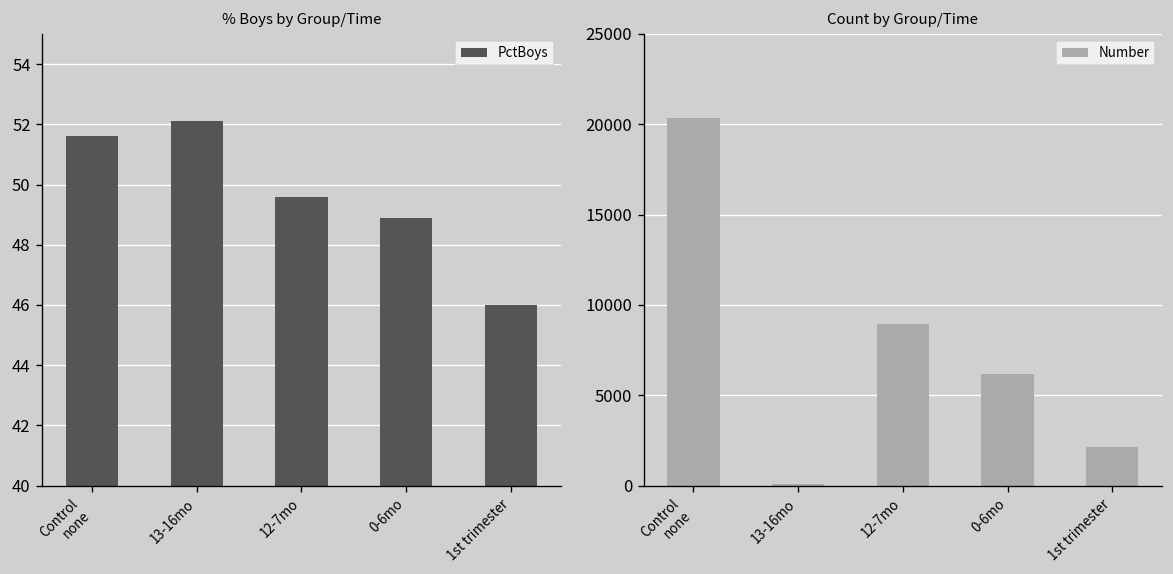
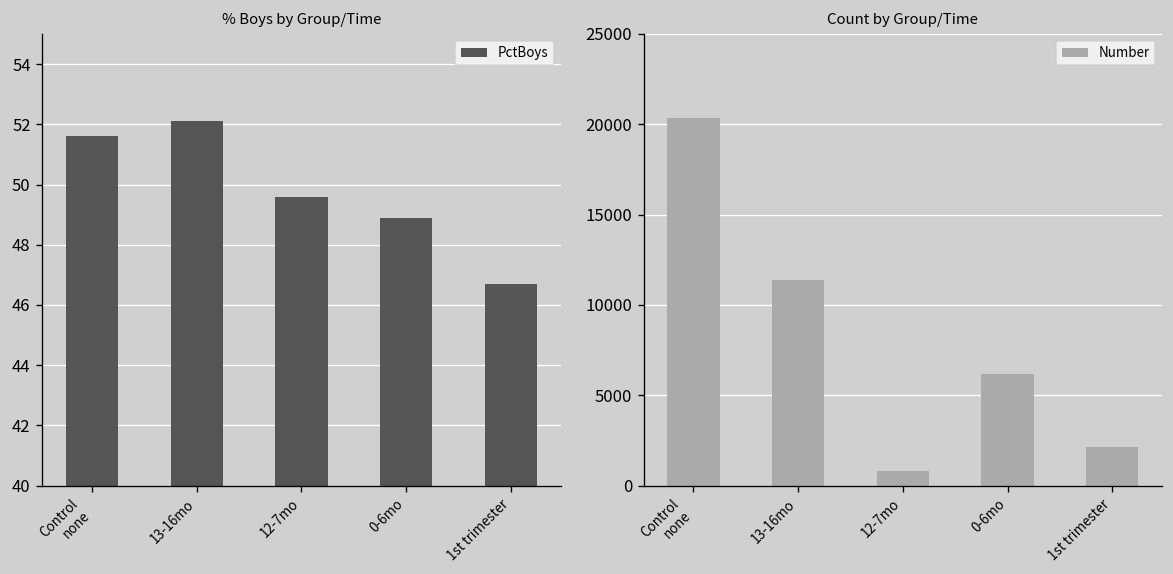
  {
    "% Boys by Group/Time": {
      "Control none": 51.6,
      "13-16mo": 52.1,
      "12-7mo": 49.6,
      "0-6mo": 48.9,
-     "1st trimester": 46.0
+     "1st trimester": 46.7
    },
    "Count by Group/Time": {
      "Control none": 20300,
-     "13-16mo": 100,
-     "12-7mo": 9000,
+     "13-16mo": 11400,
+     "12-7mo": 800,
      "0-6mo": 6200,
      "1st trimester": 2100
    }
  }
